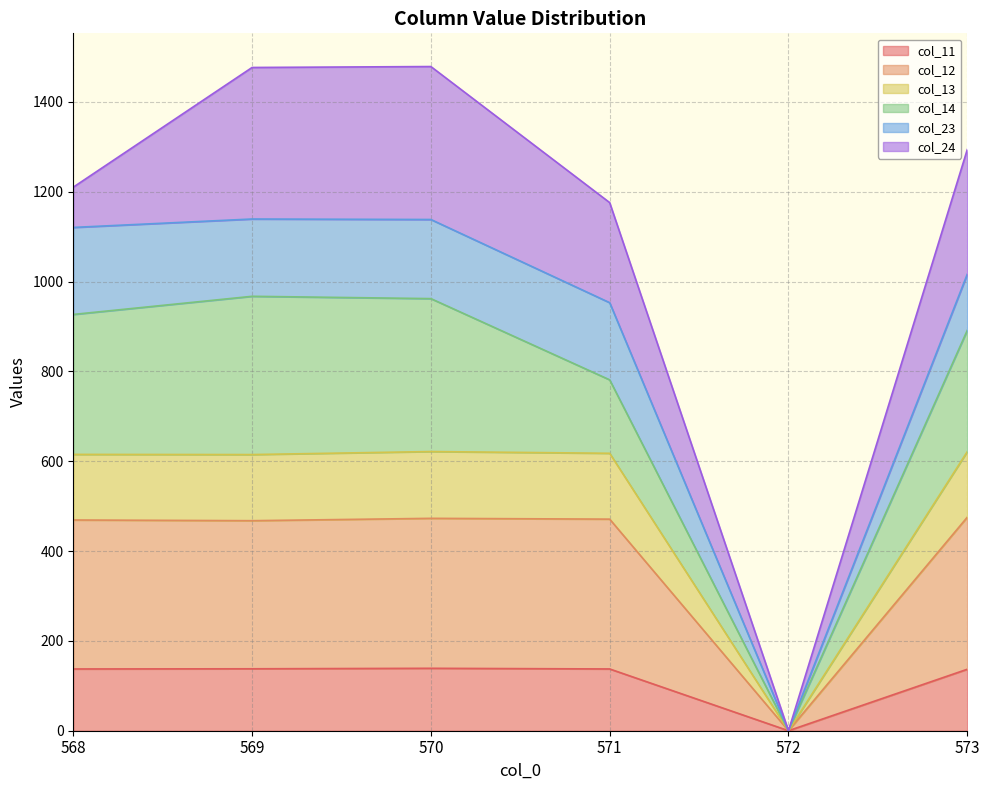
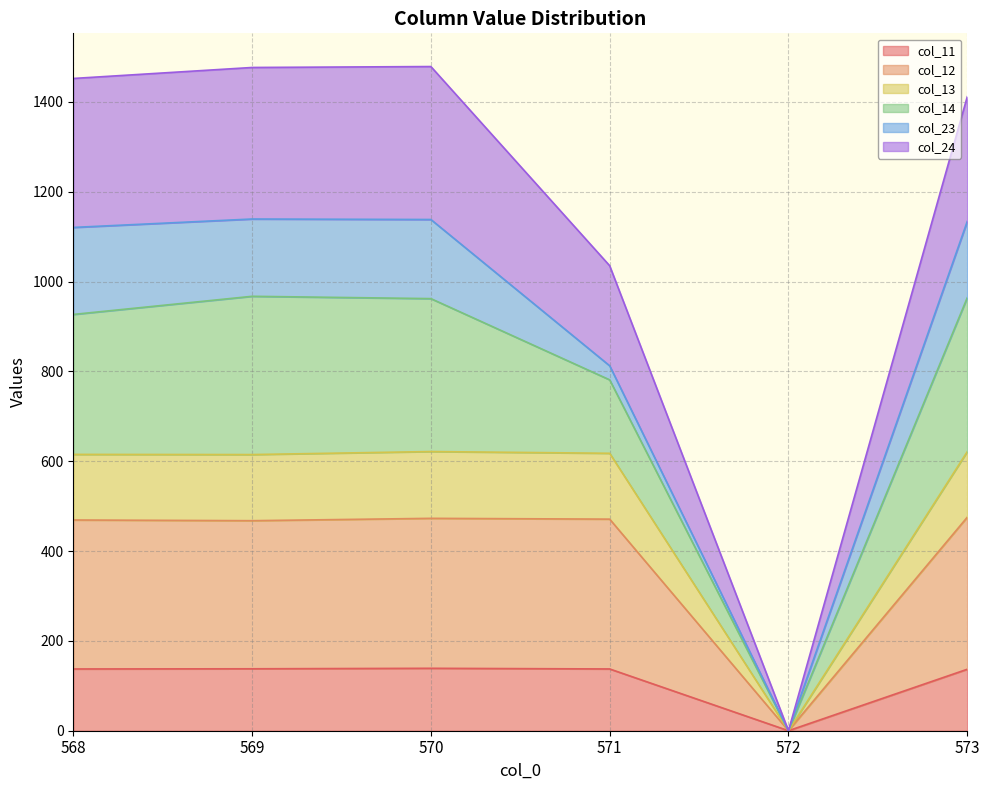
  {
    "col_14": {
      "568": 310,
      "569": 350,
      "570": 340,
      "571": 160,
-     "573": 270
+     "573": 340
    },
    "col_23": {
      "568": 190,
      "569": 170,
      "570": 180,
-     "571": 170,
-     "573": 120
+     "571": 30,
+     "573": 170
    },
    "col_24": {
-     "568": 90,
+     "568": 330,
      "569": 340,
      "570": 340,
      "571": 220,
      "573": 280
    }
  }
